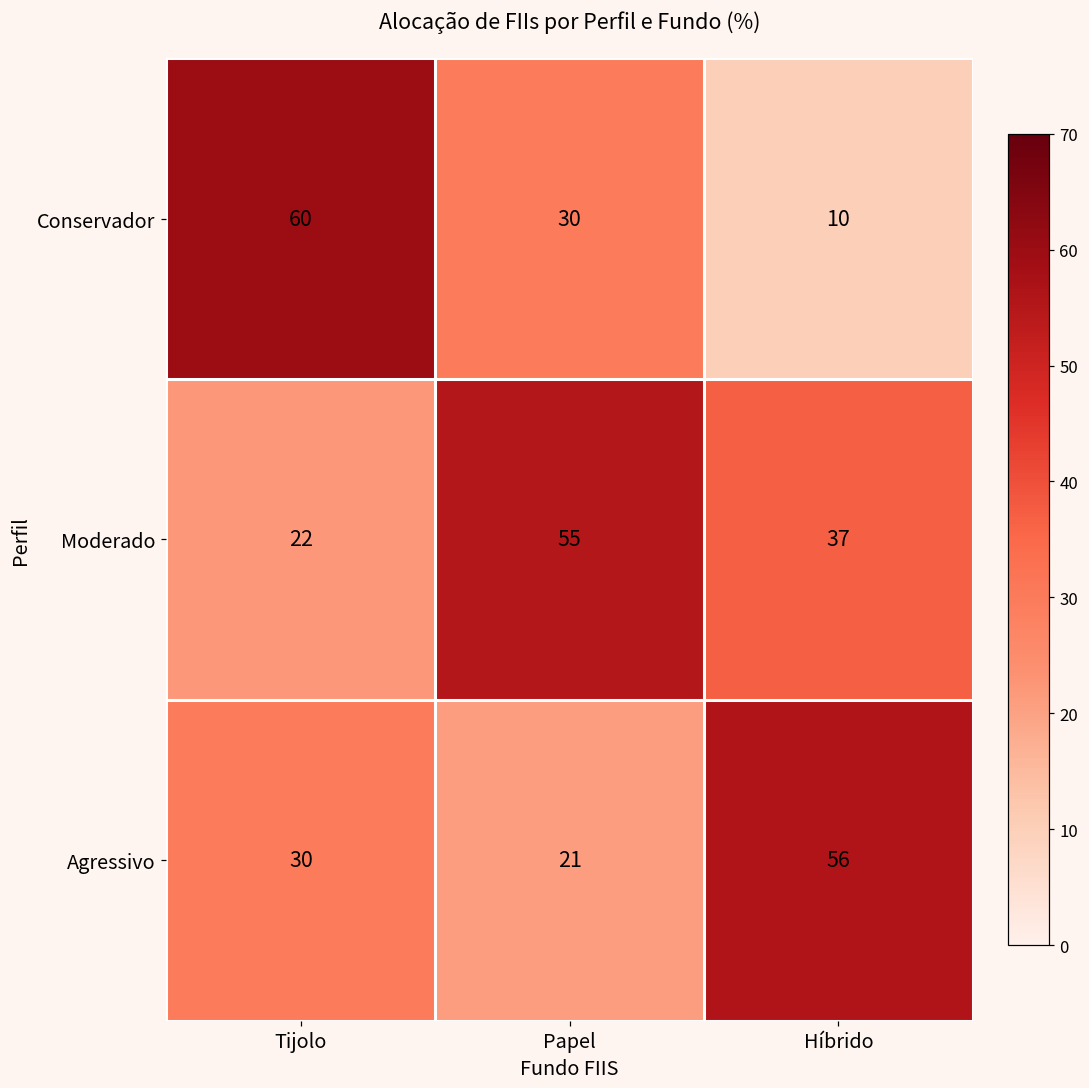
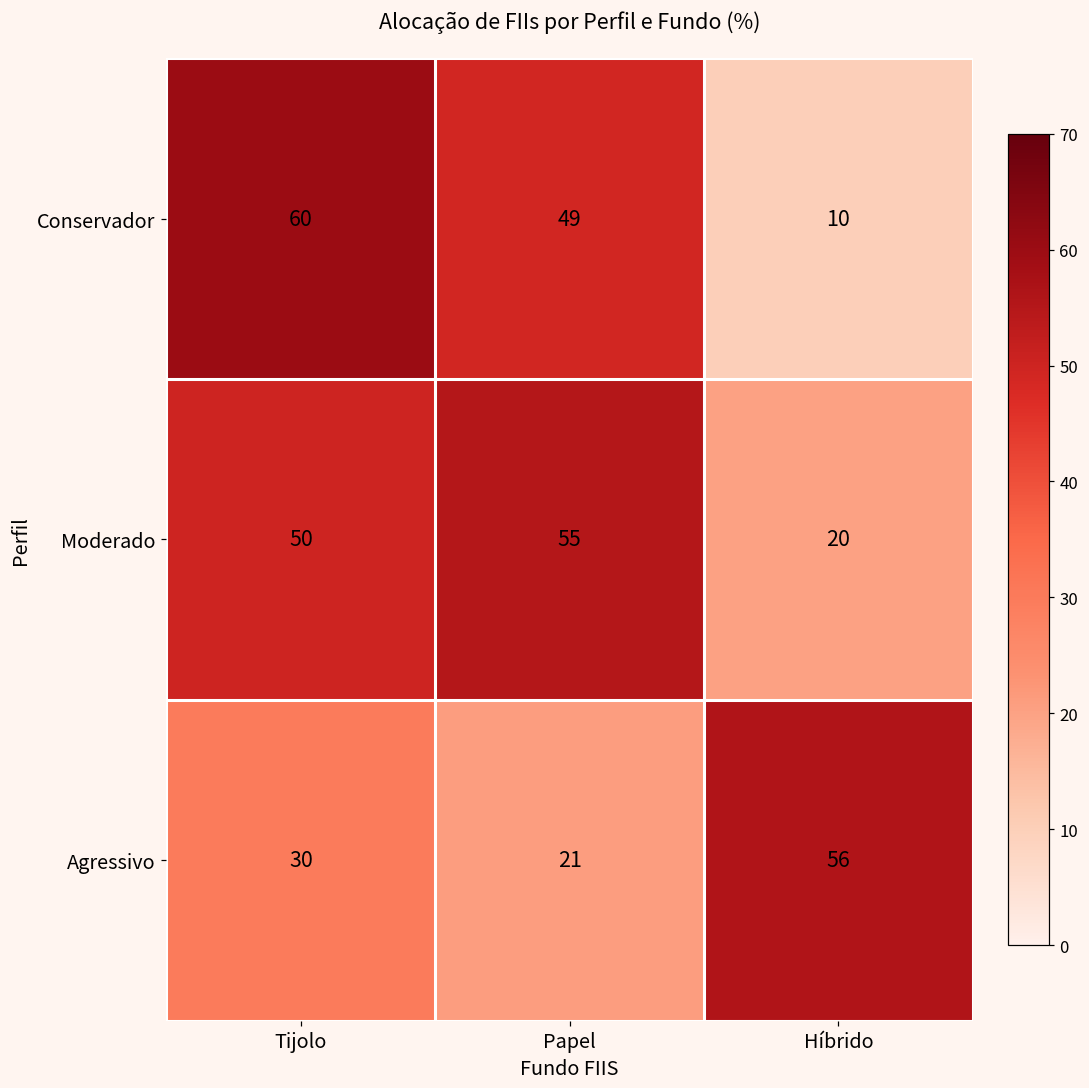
  {
    "Conservador": {
      "Tijolo": 60,
-     "Papel": 30,
+     "Papel": 49,
      "Híbrido": 10
    },
    "Moderado": {
-     "Tijolo": 22,
+     "Tijolo": 50,
      "Papel": 55,
-     "Híbrido": 37
+     "Híbrido": 20
    },
    "Agressivo": {
      "Tijolo": 30,
      "Papel": 21,
      "Híbrido": 56
    }
  }
